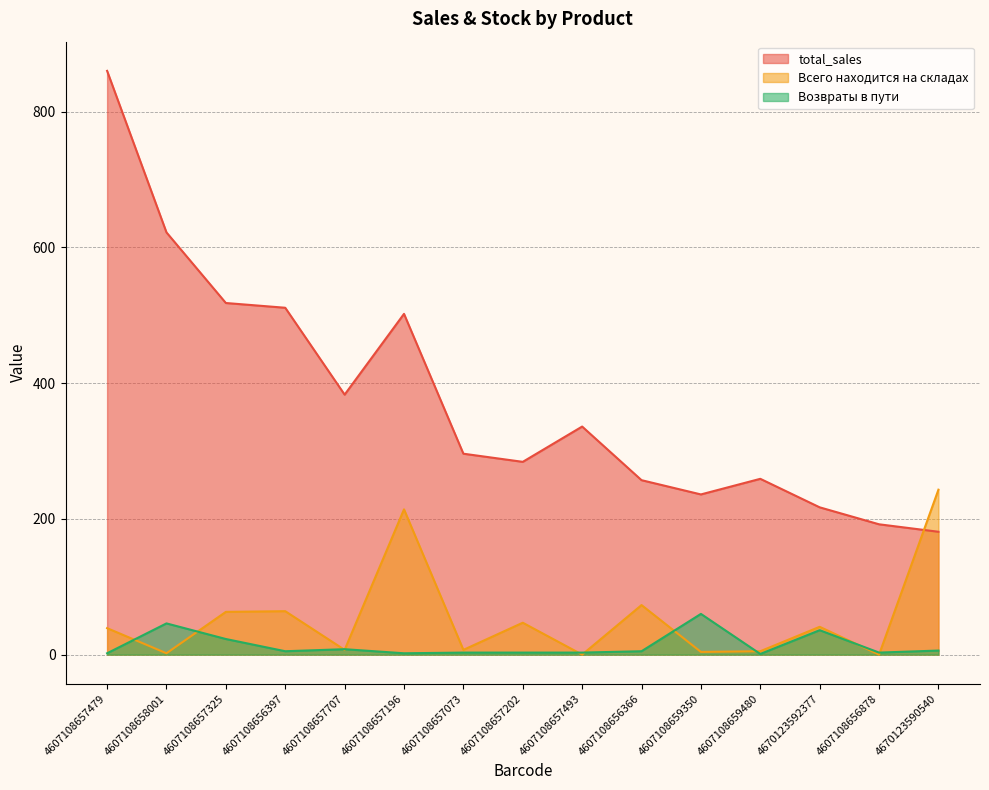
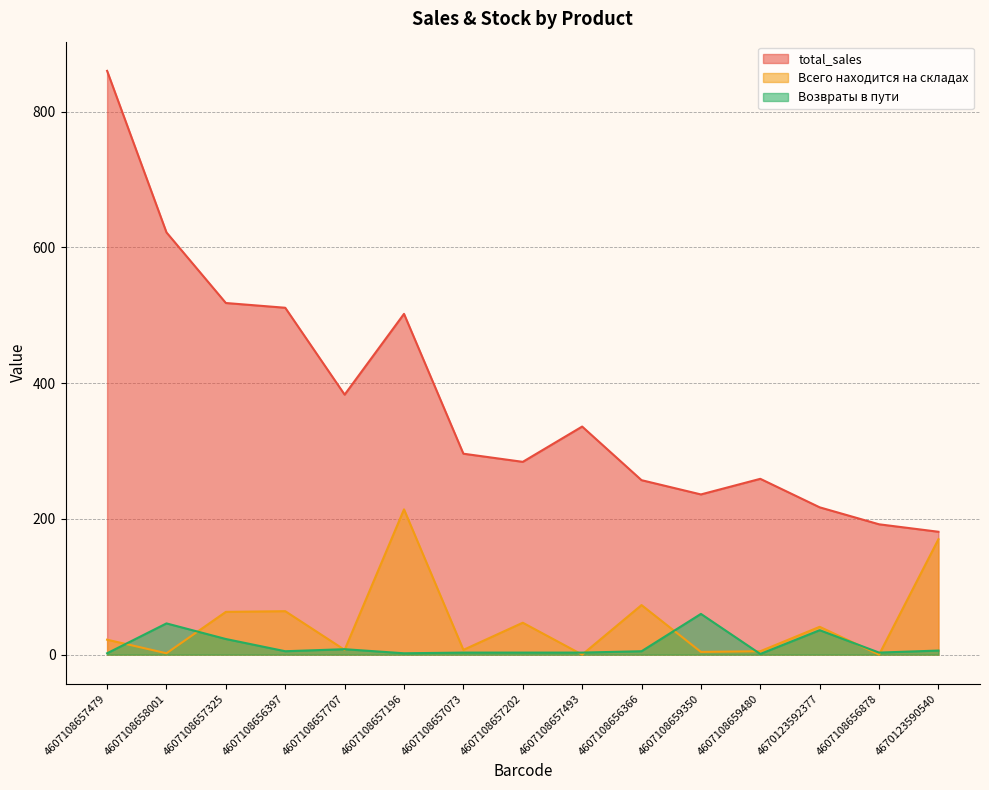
  {
    "total_sales": {
      "4607108657479": 860,
      "4607108658001": 620,
      "4607108657325": 520,
      "4607108656397": 510,
      "4607108657707": 380,
      "4607108657196": 500,
      "4607108657073": 300,
      "4607108657202": 280,
      "4607108657493": 340,
      "4607108656366": 260,
      "4607108659350": 240,
      "4607108659480": 260,
      "4670123592377": 220,
      "4607108656878": 190,
      "4670123590540": 180
    },
    "Всего находится на складах": {
-     "4607108657479": 40,
+     "4607108657479": 20,
      "4607108658001": 0,
      "4607108657325": 60,
      "4607108656397": 60,
      "4607108657196": 210,
      "4607108657073": 10,
      "4607108657202": 50,
      "4607108656366": 70,
      "4607108659350": 0,
      "4607108659480": 10,
      "4670123592377": 40,
-     "4670123590540": 240
+     "4670123590540": 170
    },
    "Возвраты в пути": {
      "4607108657479": 0,
      "4607108658001": 50,
      "4607108657325": 20,
      "4607108656397": 10,
      "4607108657196": 0,
      "4607108657073": 0,
      "4607108657202": 0,
      "4607108656366": 10,
      "4607108659350": 60,
      "4607108659480": 0,
      "4670123592377": 40,
      "4670123590540": 10
    }
  }
